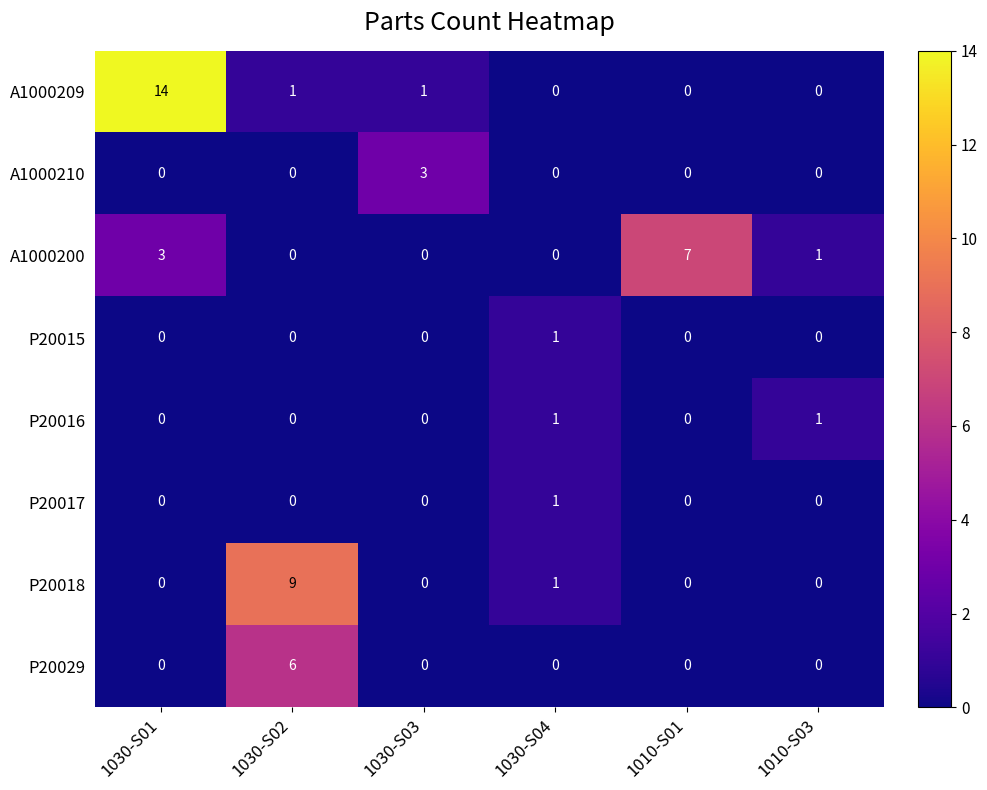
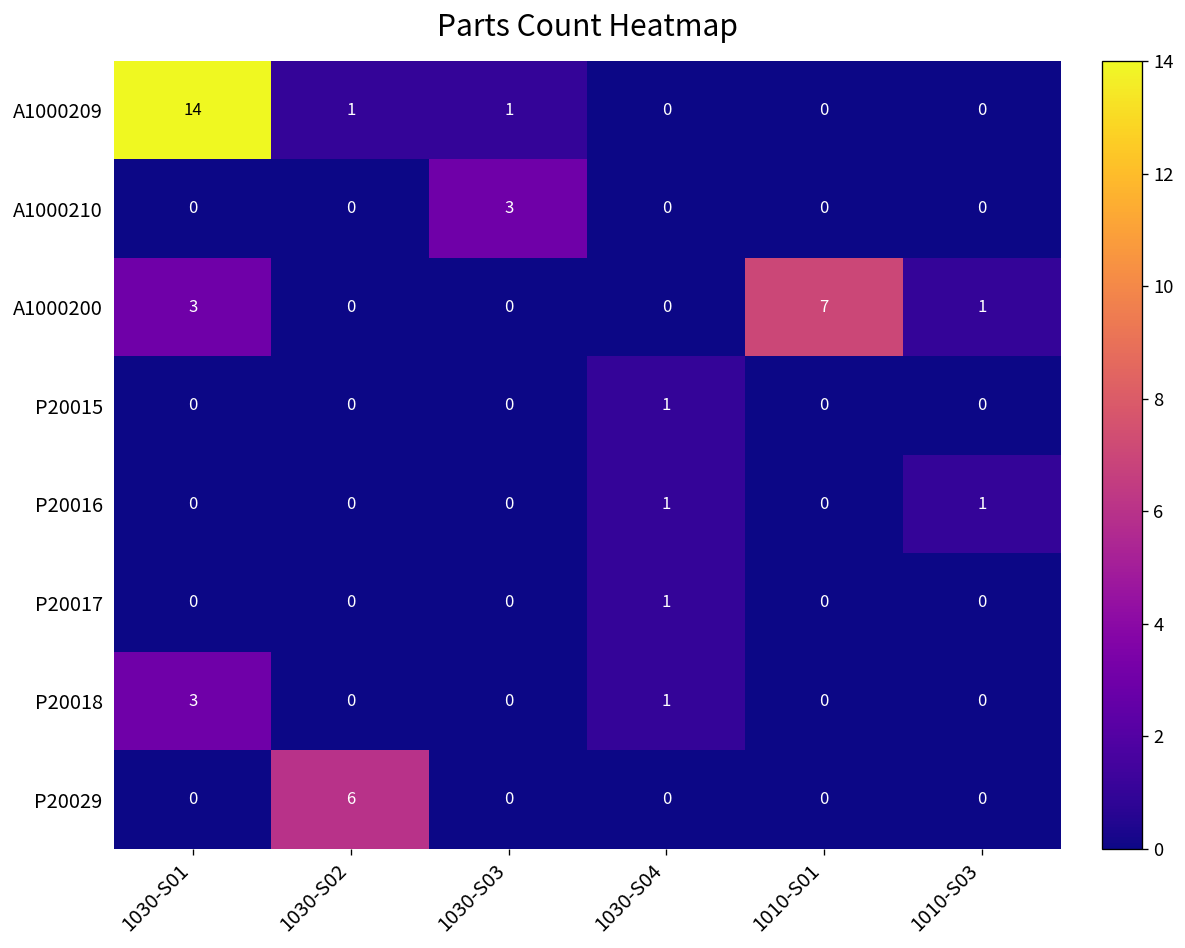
  {
    "A1000209": {
      "1030-S01": 14,
      "1030-S02": 1,
      "1030-S03": 1,
      "1030-S04": 0,
      "1010-S01": 0,
      "1010-S03": 0
    },
    "A1000210": {
      "1030-S01": 0,
      "1030-S02": 0,
      "1030-S03": 3,
      "1030-S04": 0,
      "1010-S01": 0,
      "1010-S03": 0
    },
    "A1000200": {
      "1030-S01": 3,
      "1030-S02": 0,
      "1030-S03": 0,
      "1030-S04": 0,
      "1010-S01": 7,
      "1010-S03": 1
    },
    "P20015": {
      "1030-S01": 0,
      "1030-S02": 0,
      "1030-S03": 0,
      "1030-S04": 1,
      "1010-S01": 0,
      "1010-S03": 0
    },
    "P20016": {
      "1030-S01": 0,
      "1030-S02": 0,
      "1030-S03": 0,
      "1030-S04": 1,
      "1010-S01": 0,
      "1010-S03": 1
    },
    "P20017": {
      "1030-S01": 0,
      "1030-S02": 0,
      "1030-S03": 0,
      "1030-S04": 1,
      "1010-S01": 0,
      "1010-S03": 0
    },
    "P20018": {
-     "1030-S01": 0,
-     "1030-S02": 9,
+     "1030-S01": 3,
+     "1030-S02": 0,
      "1030-S03": 0,
      "1030-S04": 1,
      "1010-S01": 0,
      "1010-S03": 0
    },
    "P20029": {
      "1030-S01": 0,
      "1030-S02": 6,
      "1030-S03": 0,
      "1030-S04": 0,
      "1010-S01": 0,
      "1010-S03": 0
    }
  }
